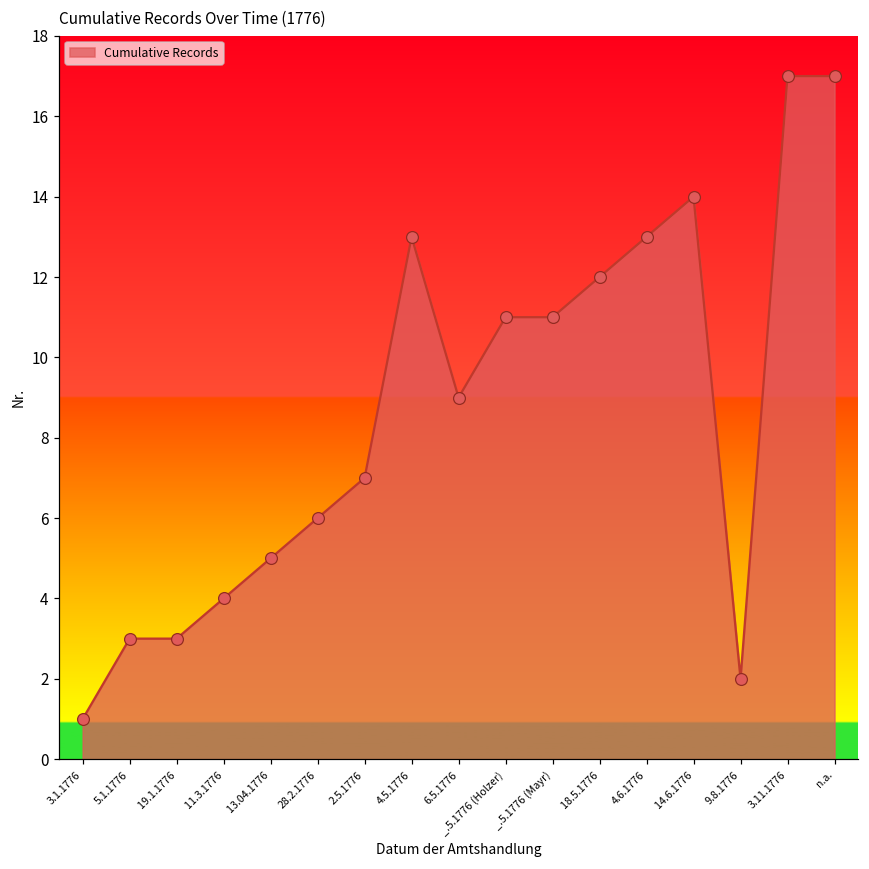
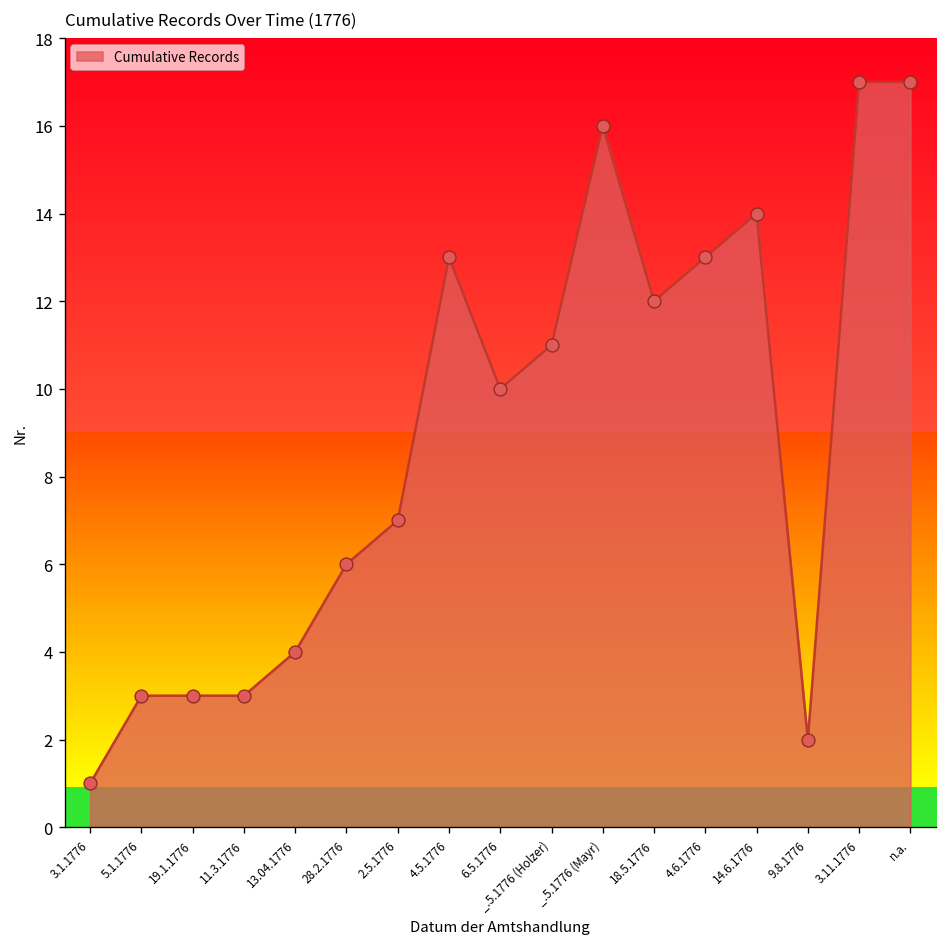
  {
    "3.1.1776": 1,
    "5.1.1776": 3,
    "19.1.1776": 3,
-   "11.3.1776": 4,
-   "13.04.1776": 5,
+   "11.3.1776": 3,
+   "13.04.1776": 4,
    "28.2.1776": 6,
    "2.5.1776": 7,
    "4.5.1776": 13,
-   "6.5.1776": 9,
+   "6.5.1776": 10,
    "_.5.1776 (Holzer)": 11,
-   "_.5.1776 (Mayr)": 11,
+   "_.5.1776 (Mayr)": 16,
    "18.5.1776": 12,
    "4.6.1776": 13,
    "14.6.1776": 14,
    "9.8.1776": 2,
    "3.11.1776": 17,
    "n.a.": 17
  }
